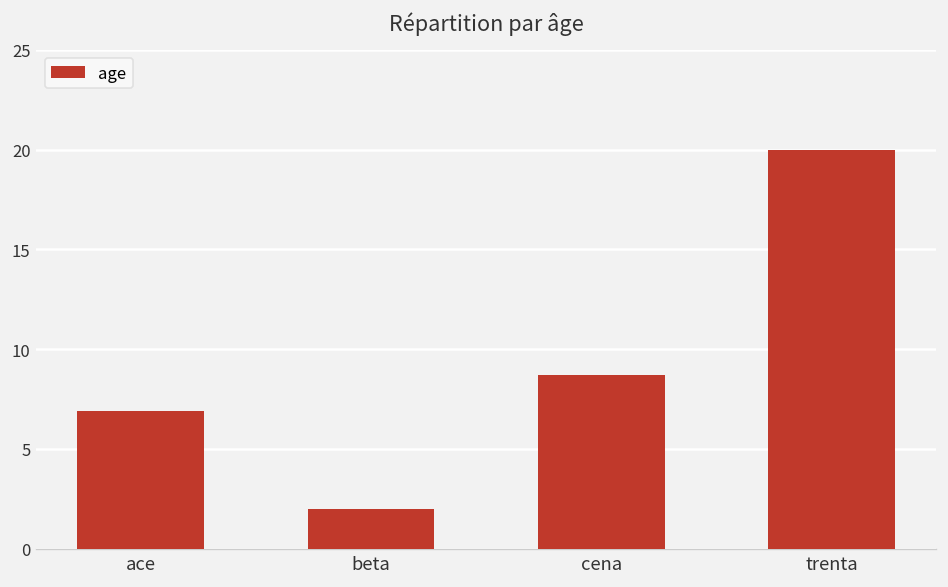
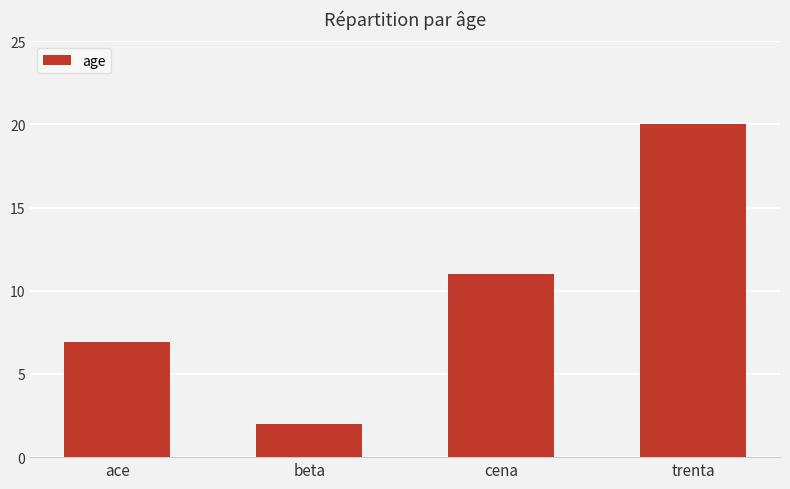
  {
    "ace": 6.9,
    "beta": 2.0,
-   "cena": 8.7,
+   "cena": 11.0,
    "trenta": 20.0
  }
